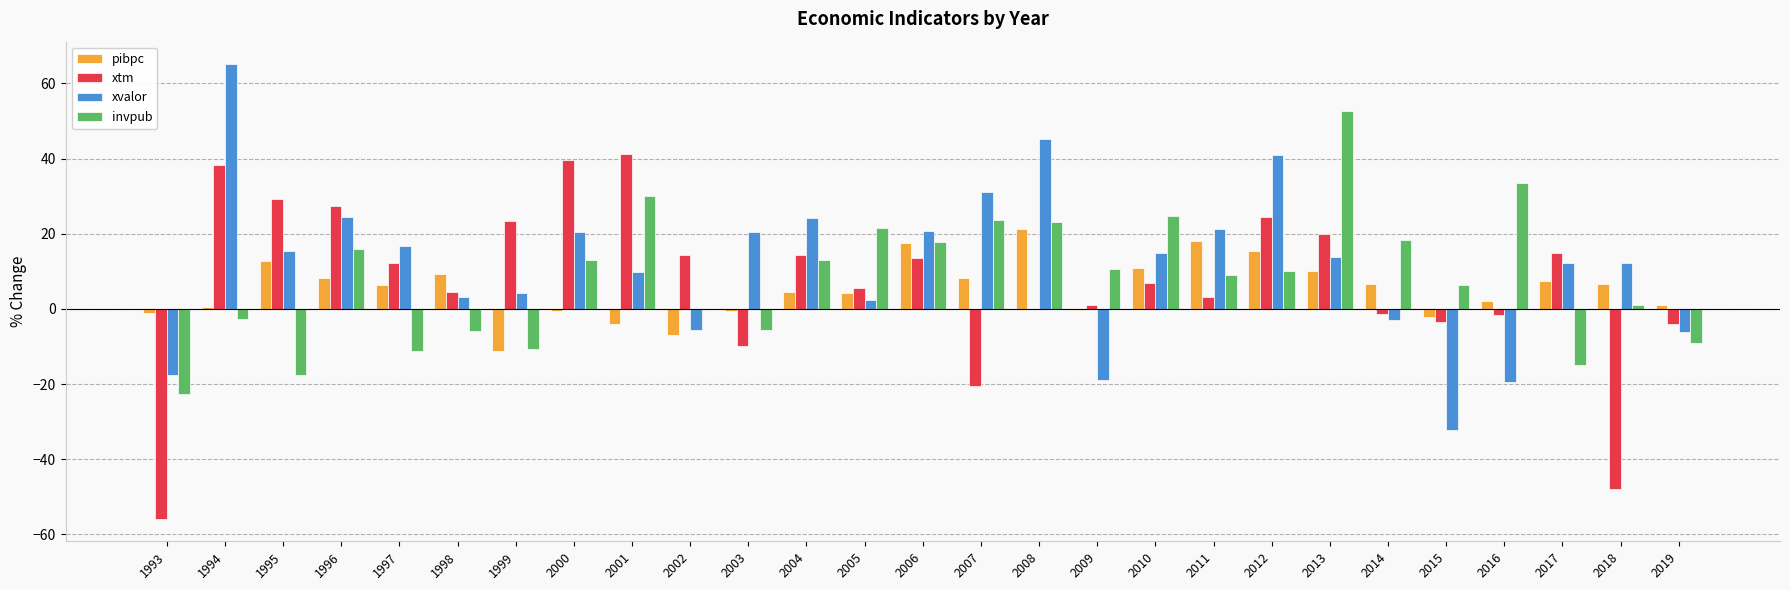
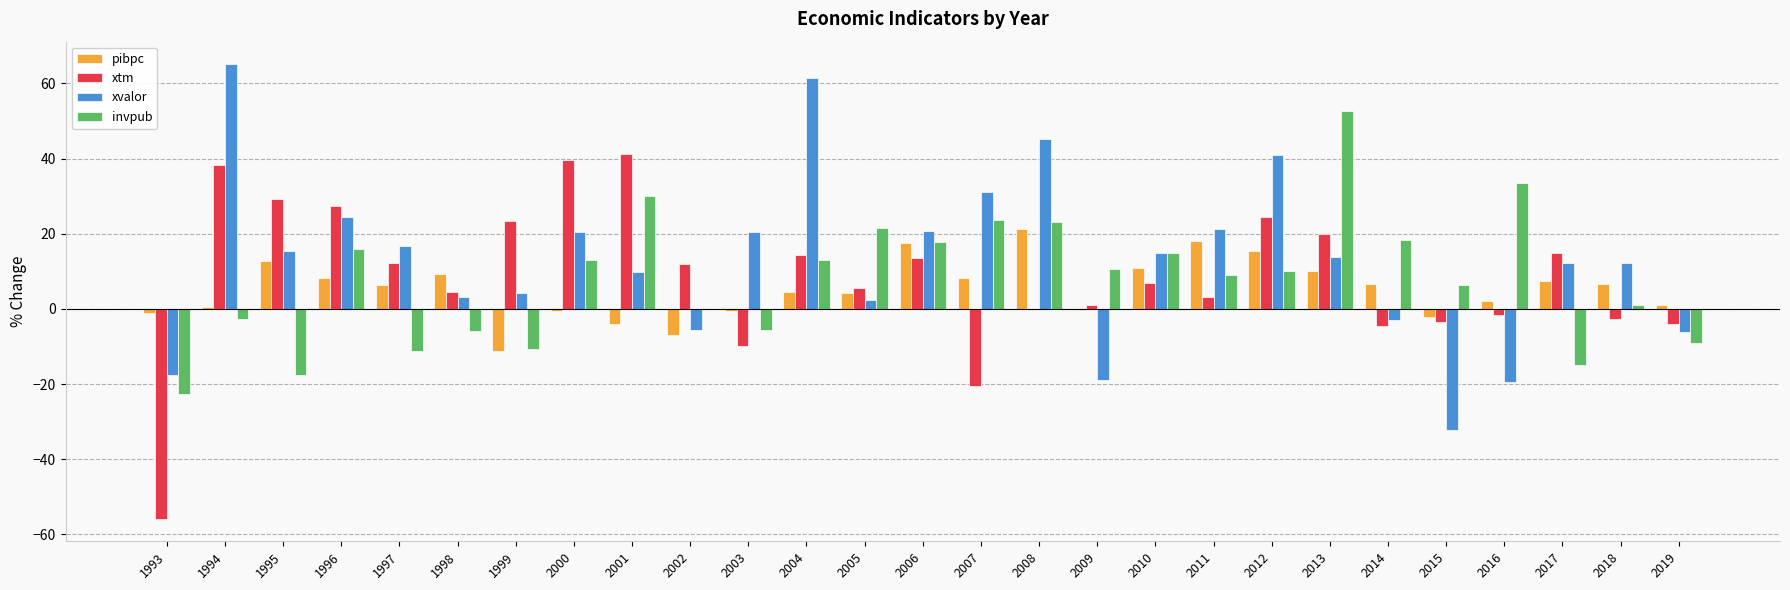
  {
    "pibpc": {
      "1993": -1,
      "1995": 13,
      "1996": 8,
      "1997": 6,
      "1998": 9,
      "1999": -11,
      "2001": -4,
      "2002": -7,
      "2004": 4,
      "2005": 4,
      "2006": 18,
      "2007": 8,
      "2008": 21,
      "2010": 11,
      "2011": 18,
      "2012": 15,
      "2013": 10,
      "2014": 7,
      "2015": -2,
      "2016": 2,
      "2017": 7,
      "2018": 7,
      "2019": 1
    },
    "xtm": {
      "1993": -56,
      "1994": 38,
      "1995": 29,
      "1996": 27,
      "1997": 12,
      "1998": 4,
      "1999": 23,
      "2000": 40,
      "2001": 41,
-     "2002": 14,
+     "2002": 12,
      "2003": -10,
      "2004": 14,
      "2005": 6,
      "2006": 14,
      "2007": -21,
      "2009": 1,
      "2010": 7,
      "2011": 3,
      "2012": 25,
      "2013": 20,
-     "2014": -1,
+     "2014": -5,
      "2015": -3,
      "2016": -2,
      "2017": 15,
-     "2018": -48,
+     "2018": -3,
      "2019": -4
    },
    "xvalor": {
      "1993": -18,
      "1994": 65,
      "1995": 15,
      "1996": 24,
      "1997": 17,
      "1998": 3,
      "1999": 4,
      "2000": 21,
      "2001": 10,
      "2002": -6,
      "2003": 20,
-     "2004": 24,
+     "2004": 62,
      "2005": 2,
      "2006": 21,
      "2007": 31,
      "2008": 45,
      "2009": -19,
      "2010": 15,
      "2011": 21,
      "2012": 41,
      "2013": 14,
      "2014": -3,
      "2015": -32,
      "2016": -20,
      "2017": 12,
      "2018": 12,
      "2019": -6
    },
    "invpub": {
      "1993": -23,
      "1994": -3,
      "1995": -17,
      "1996": 16,
      "1997": -11,
      "1998": -6,
      "1999": -11,
      "2000": 13,
      "2001": 30,
      "2003": -6,
      "2004": 13,
      "2005": 22,
      "2006": 18,
      "2007": 24,
      "2008": 23,
      "2009": 10,
-     "2010": 25,
+     "2010": 15,
      "2011": 9,
      "2012": 10,
      "2013": 53,
      "2014": 18,
      "2015": 6,
      "2016": 33,
      "2017": -15,
      "2018": 1,
      "2019": -9
    }
  }
